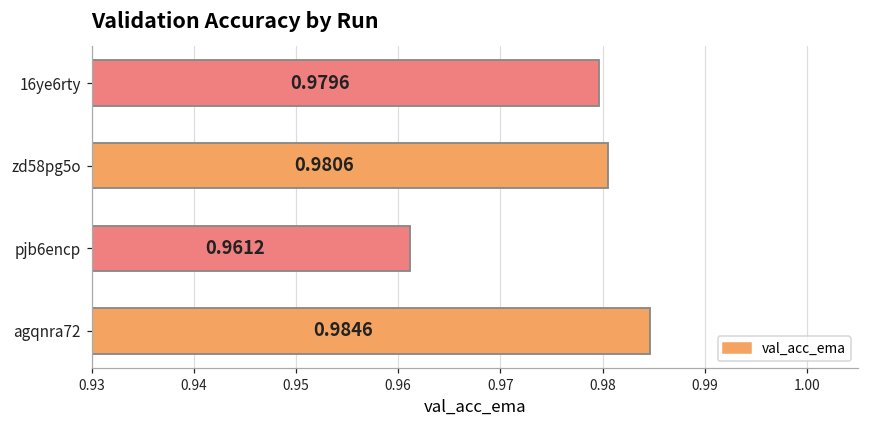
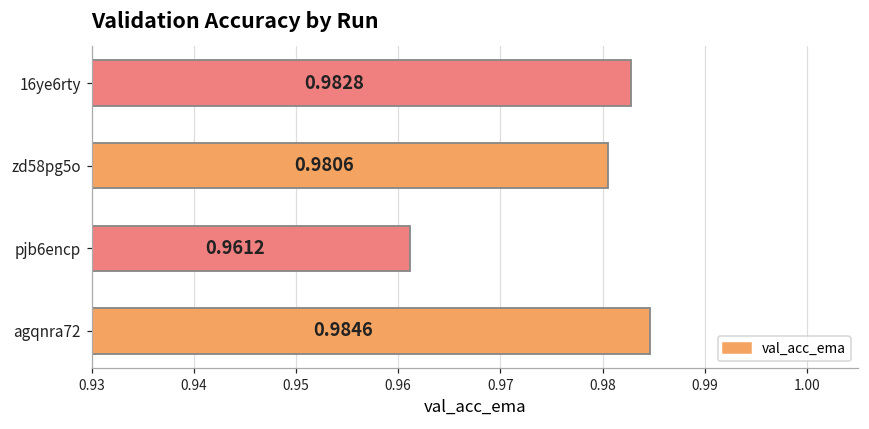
  {
-   "16ye6rty": 0.9796,
+   "16ye6rty": 0.9828,
    "zd58pg5o": 0.9806,
    "pjb6encp": 0.9612,
    "agqnra72": 0.9846
  }
